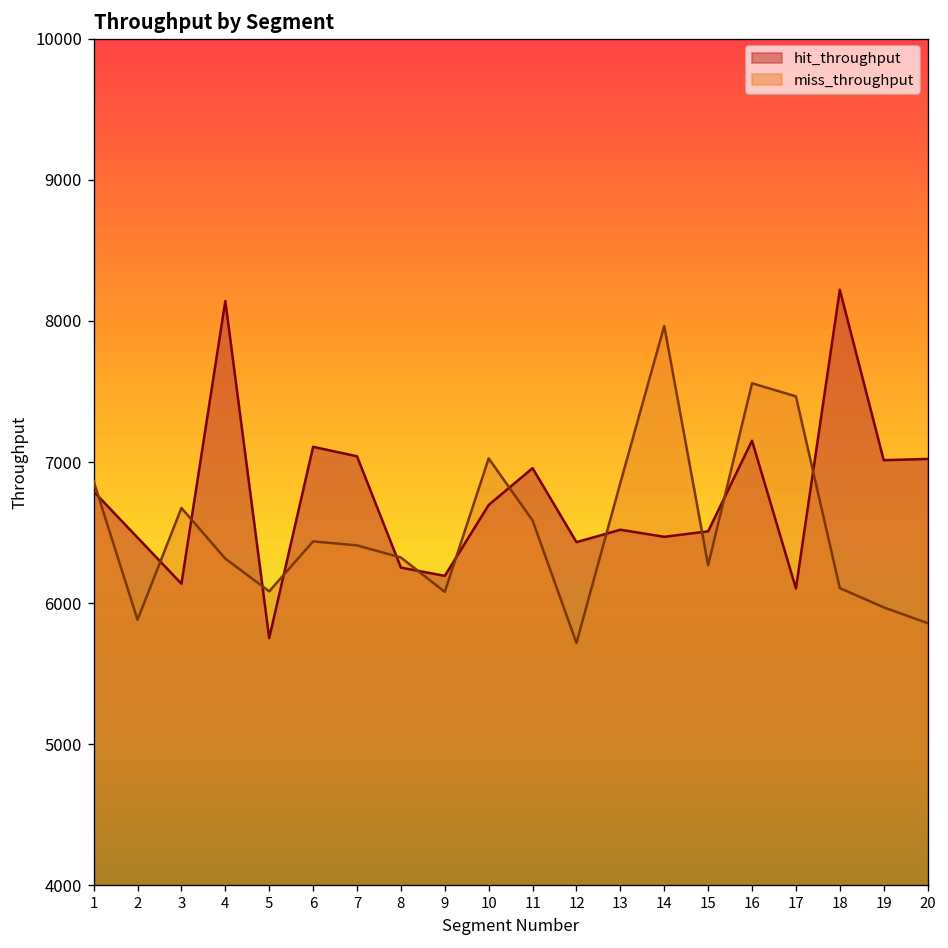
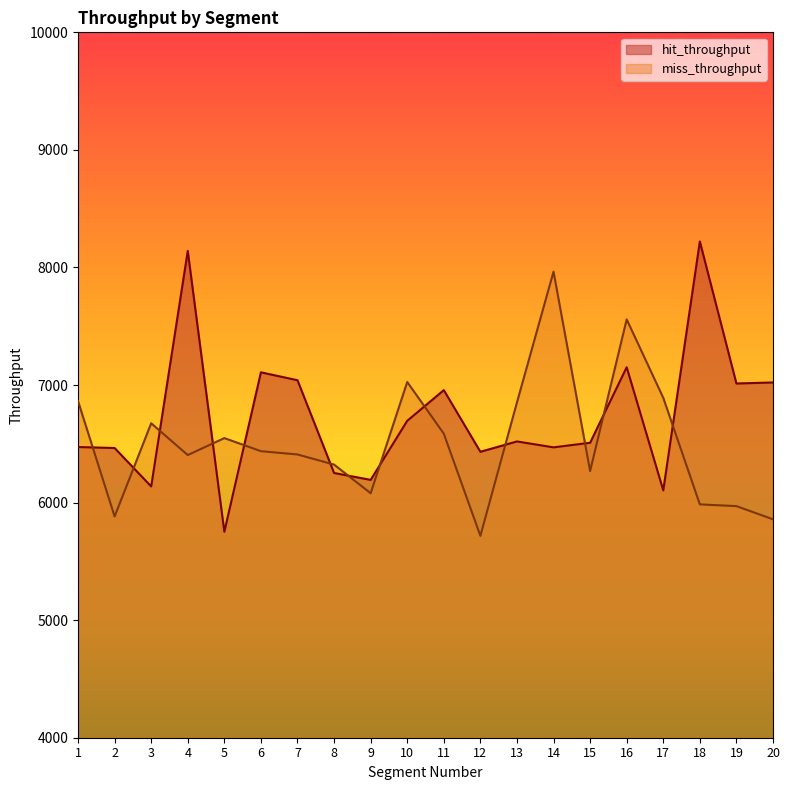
  {
    "hit_throughput": {
-     "1": 6790,
+     "1": 6470,
      "2": 6460,
      "3": 6140,
      "4": 8140,
      "5": 5750,
      "6": 7110,
      "7": 7040,
      "8": 6250,
      "9": 6190,
      "10": 6700,
      "11": 6960,
      "12": 6430,
      "13": 6520,
      "14": 6470,
      "15": 6510,
      "16": 7150,
      "17": 6100,
      "18": 8220,
      "19": 7010,
      "20": 7020
    },
    "miss_throughput": {
      "1": 6860,
      "2": 5880,
      "3": 6670,
-     "4": 6320,
-     "5": 6080,
+     "4": 6400,
+     "5": 6550,
      "6": 6440,
      "7": 6410,
      "8": 6320,
      "9": 6080,
      "10": 7030,
      "11": 6590,
      "12": 5720,
      "13": 6850,
      "14": 7960,
      "15": 6270,
      "16": 7560,
-     "17": 7470,
-     "18": 6110,
+     "17": 6890,
+     "18": 5980,
      "19": 5970,
      "20": 5860
    }
  }
